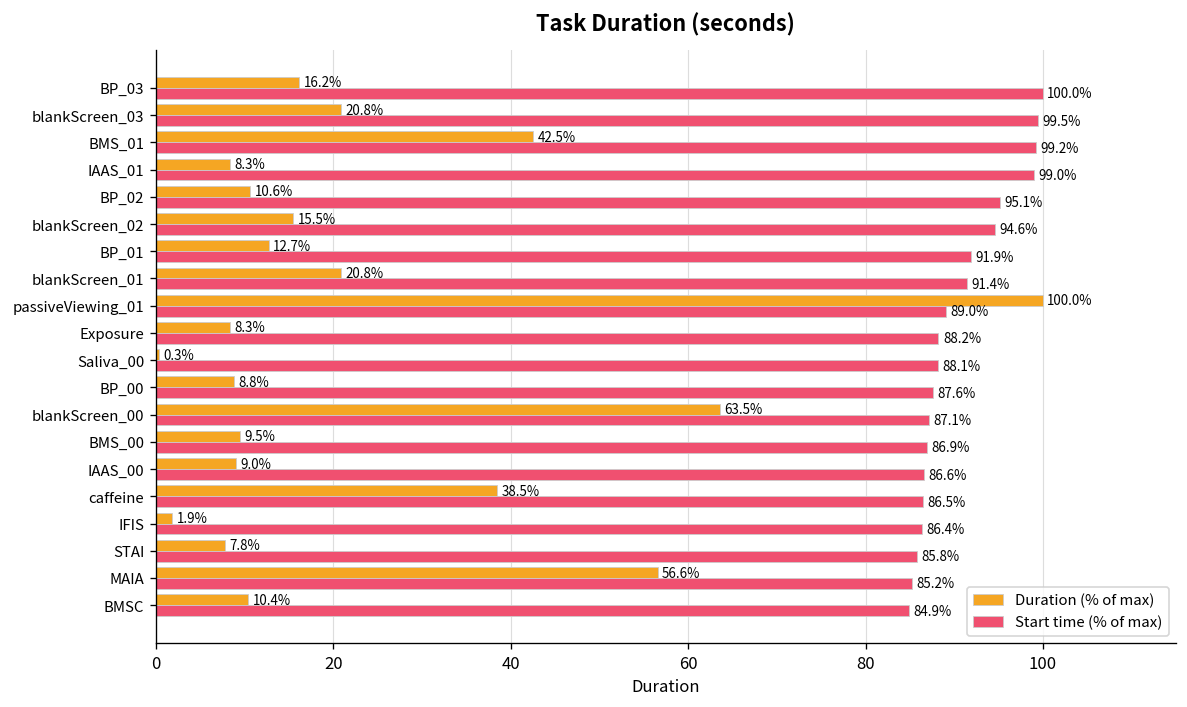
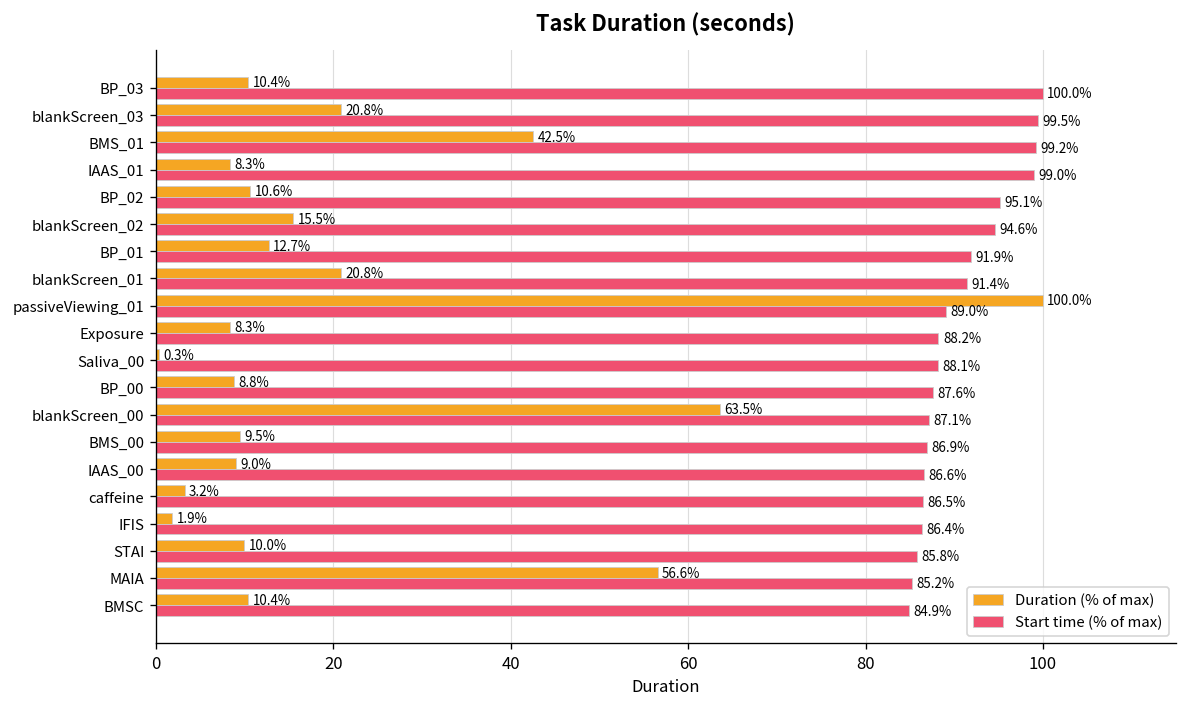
  {
    "Duration (% of max)": {
-     "BP_03": "16.2%",
+     "BP_03": "10.4%",
      "blankScreen_03": "20.8%",
      "BMS_01": "42.5%",
      "IAAS_01": "8.3%",
      "BP_02": "10.6%",
      "blankScreen_02": "15.5%",
      "BP_01": "12.7%",
      "blankScreen_01": "20.8%",
      "passiveViewing_01": "100.0%",
      "Exposure": "8.3%",
      "Saliva_00": "0.3%",
      "BP_00": "8.8%",
      "blankScreen_00": "63.5%",
      "BMS_00": "9.5%",
      "IAAS_00": "9.0%",
-     "caffeine": "38.5%",
+     "caffeine": "3.2%",
      "IFIS": "1.9%",
-     "STAI": "7.8%",
+     "STAI": "10.0%",
      "MAIA": "56.6%",
      "BMSC": "10.4%"
    },
    "Start time (% of max)": {
      "BP_03": "100.0%",
      "blankScreen_03": "99.5%",
      "BMS_01": "99.2%",
      "IAAS_01": "99.0%",
      "BP_02": "95.1%",
      "blankScreen_02": "94.6%",
      "BP_01": "91.9%",
      "blankScreen_01": "91.4%",
      "passiveViewing_01": "89.0%",
      "Exposure": "88.2%",
      "Saliva_00": "88.1%",
      "BP_00": "87.6%",
      "blankScreen_00": "87.1%",
      "BMS_00": "86.9%",
      "IAAS_00": "86.6%",
      "caffeine": "86.5%",
      "IFIS": "86.4%",
      "STAI": "85.8%",
      "MAIA": "85.2%",
      "BMSC": "84.9%"
    }
  }
